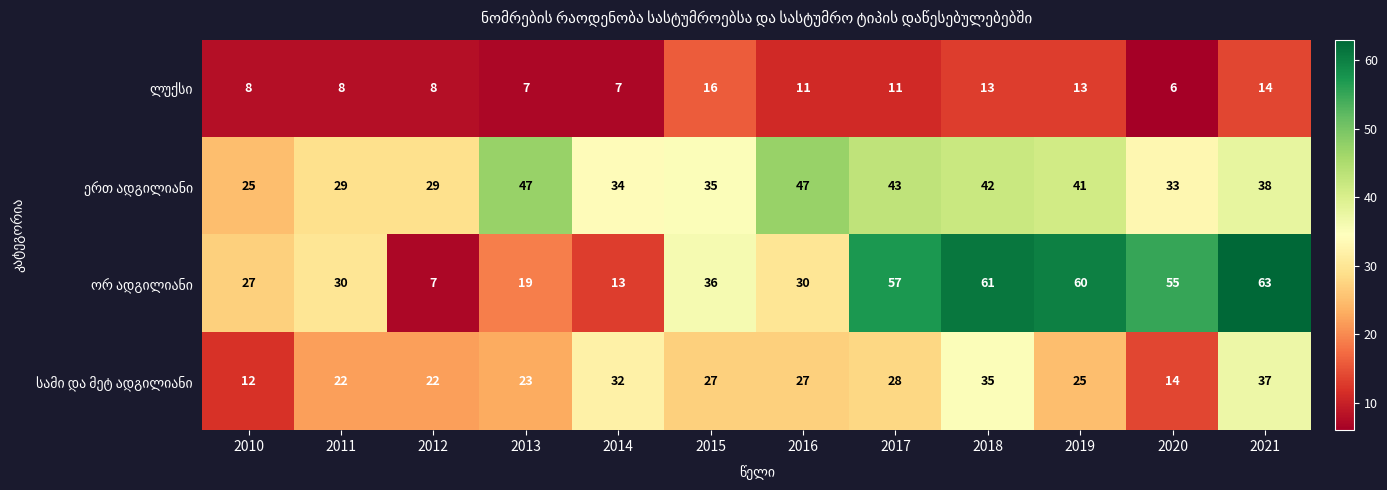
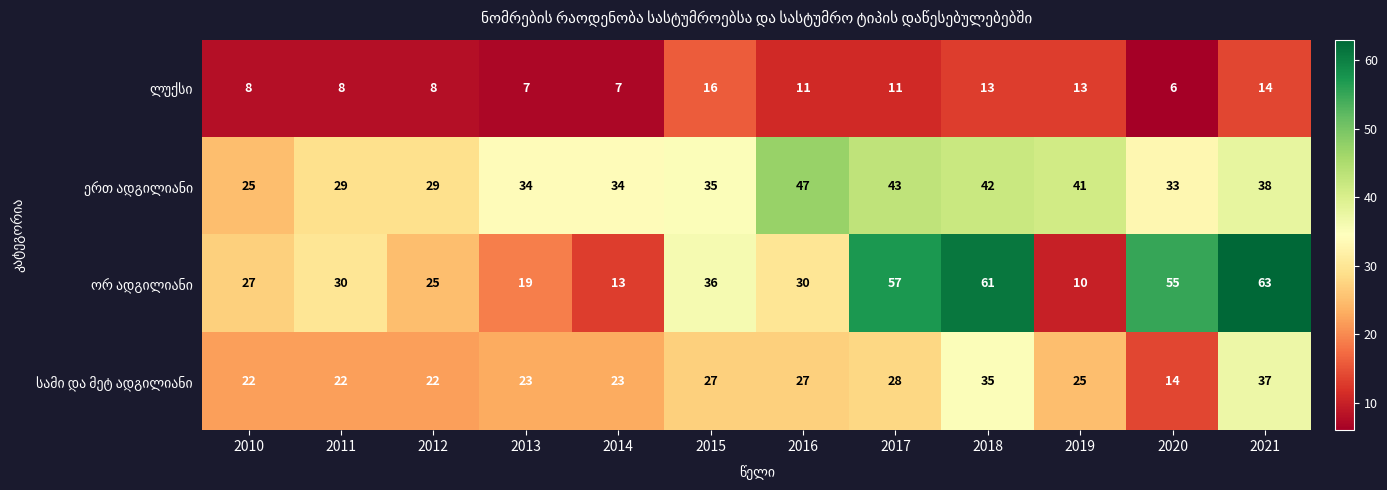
  {
    "ლუქსი": {
      "2010": 8,
      "2011": 8,
      "2012": 8,
      "2013": 7,
      "2014": 7,
      "2015": 16,
      "2016": 11,
      "2017": 11,
      "2018": 13,
      "2019": 13,
      "2020": 6,
      "2021": 14
    },
    "ერთ ადგილიანი": {
      "2010": 25,
      "2011": 29,
      "2012": 29,
-     "2013": 47,
+     "2013": 34,
      "2014": 34,
      "2015": 35,
      "2016": 47,
      "2017": 43,
      "2018": 42,
      "2019": 41,
      "2020": 33,
      "2021": 38
    },
    "ორ ადგილიანი": {
      "2010": 27,
      "2011": 30,
-     "2012": 7,
+     "2012": 25,
      "2013": 19,
      "2014": 13,
      "2015": 36,
      "2016": 30,
      "2017": 57,
      "2018": 61,
-     "2019": 60,
+     "2019": 10,
      "2020": 55,
      "2021": 63
    },
    "სამი და მეტ ადგილიანი": {
-     "2010": 12,
+     "2010": 22,
      "2011": 22,
      "2012": 22,
      "2013": 23,
-     "2014": 32,
+     "2014": 23,
      "2015": 27,
      "2016": 27,
      "2017": 28,
      "2018": 35,
      "2019": 25,
      "2020": 14,
      "2021": 37
    }
  }
